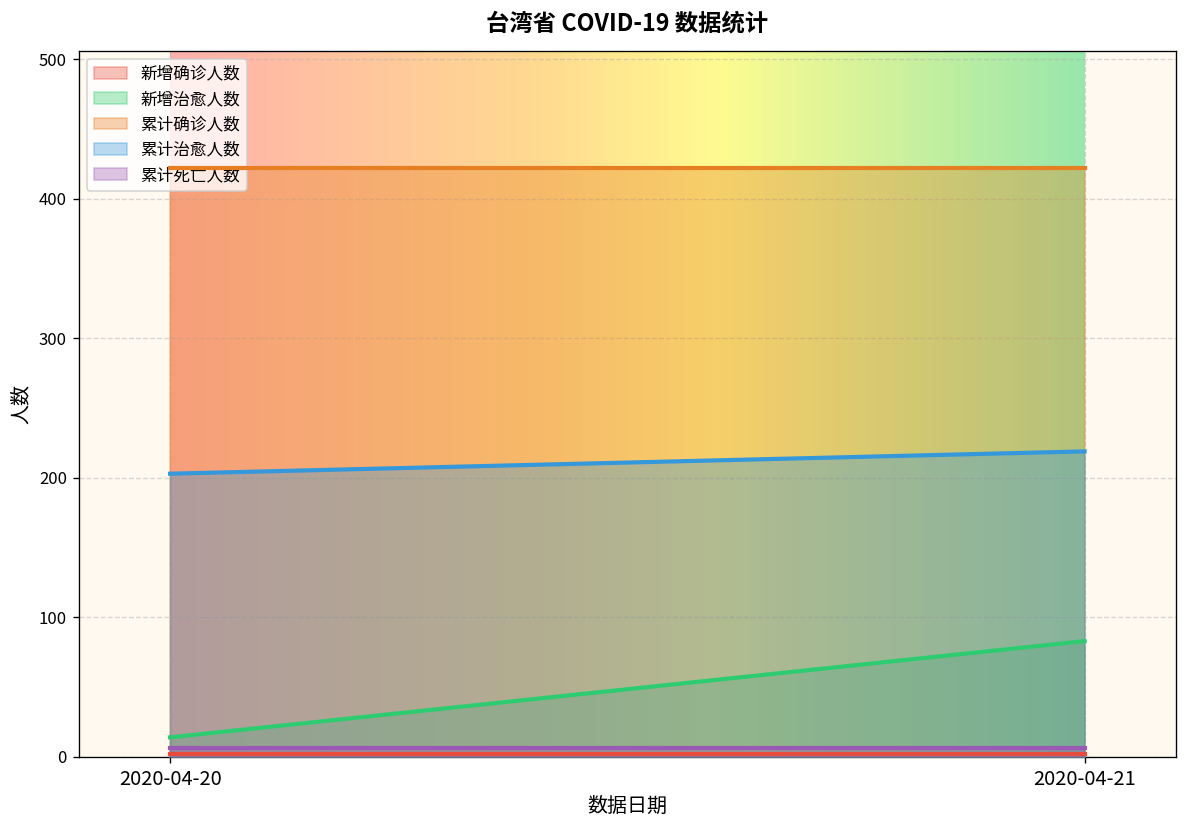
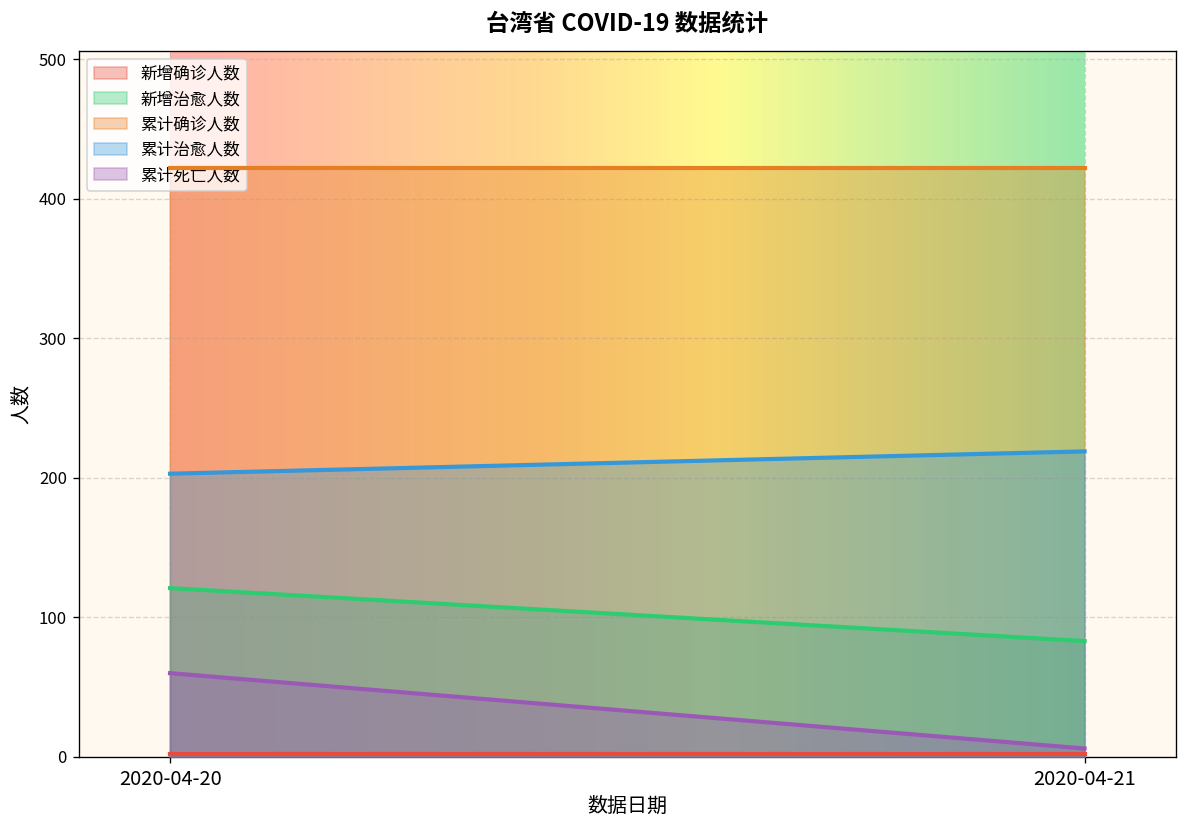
  {
    "新增治愈人数": {
-     "2020-04-20": 14,
+     "2020-04-20": 121,
      "2020-04-21": 83
    },
    "累计治愈人数": {
      "2020-04-20": 203,
      "2020-04-21": 219
    },
    "累计死亡人数": {
-     "2020-04-20": 6,
+     "2020-04-20": 60,
      "2020-04-21": 6
    }
  }
